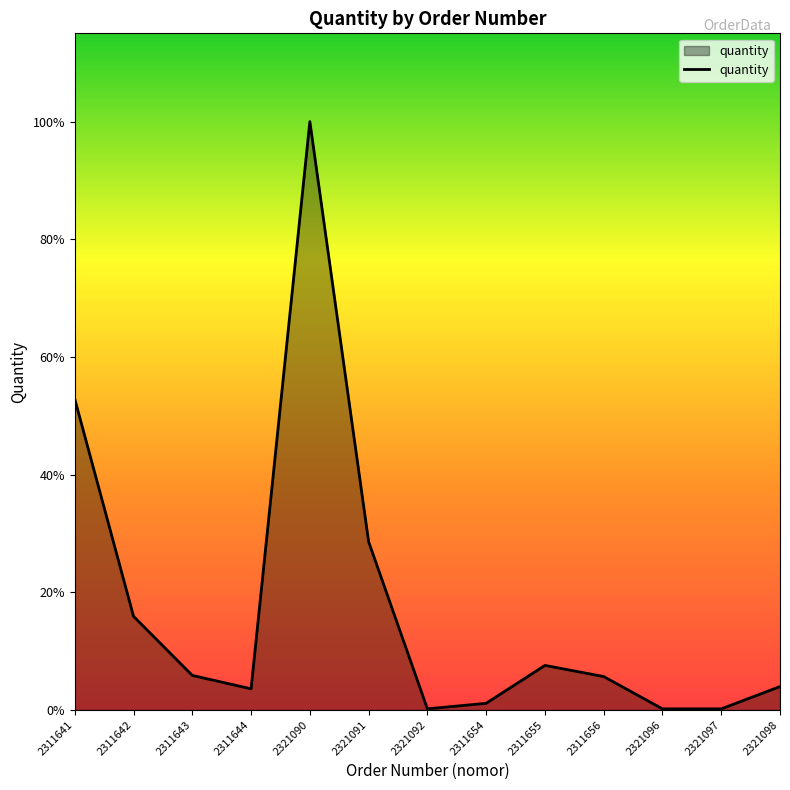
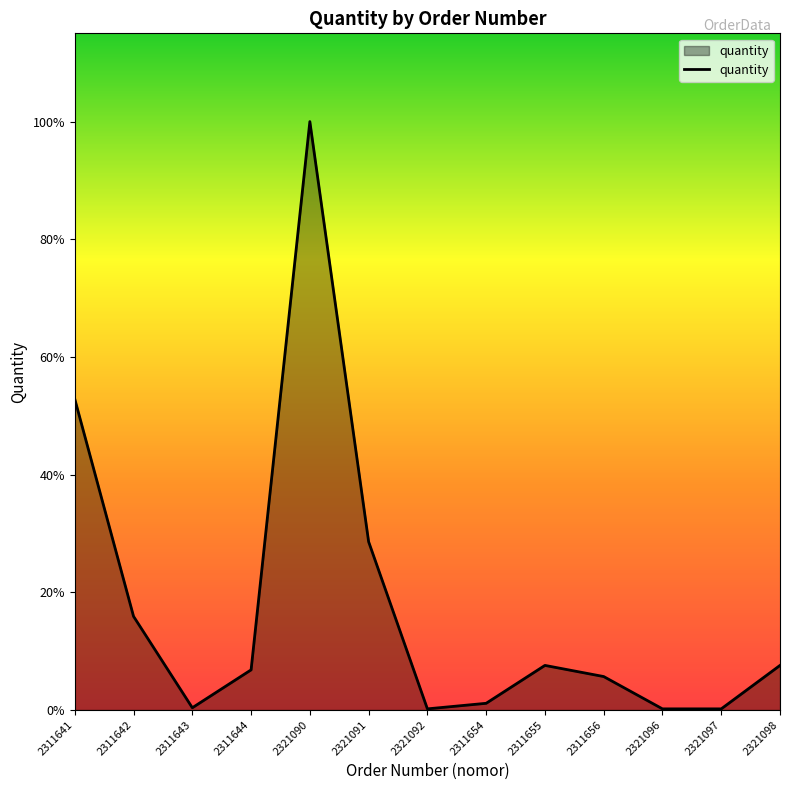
  {
    "2311641": "53%",
    "2311642": "16%",
-   "2311643": "6%",
-   "2311644": "4%",
+   "2311643": "0%",
+   "2311644": "7%",
    "2321090": "100%",
    "2321091": "29%",
    "2321092": "0%",
    "2311654": "1%",
    "2311655": "8%",
    "2311656": "6%",
    "2321096": "0%",
    "2321097": "0%",
-   "2321098": "4%"
+   "2321098": "8%"
  }
